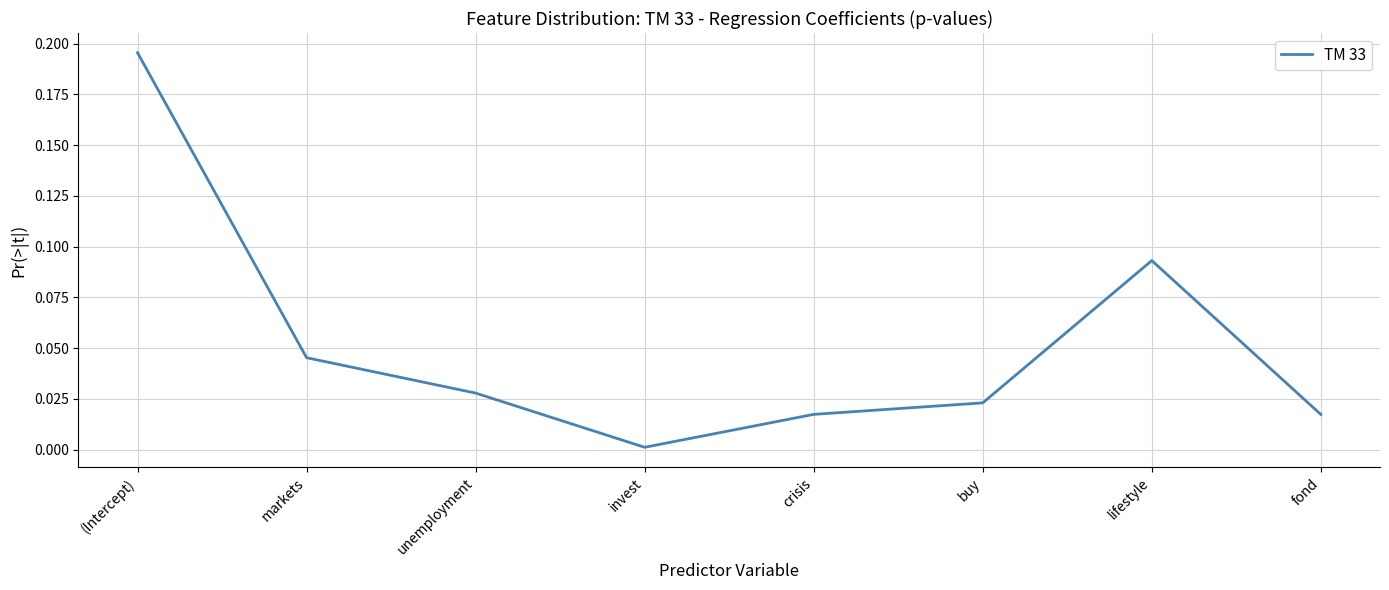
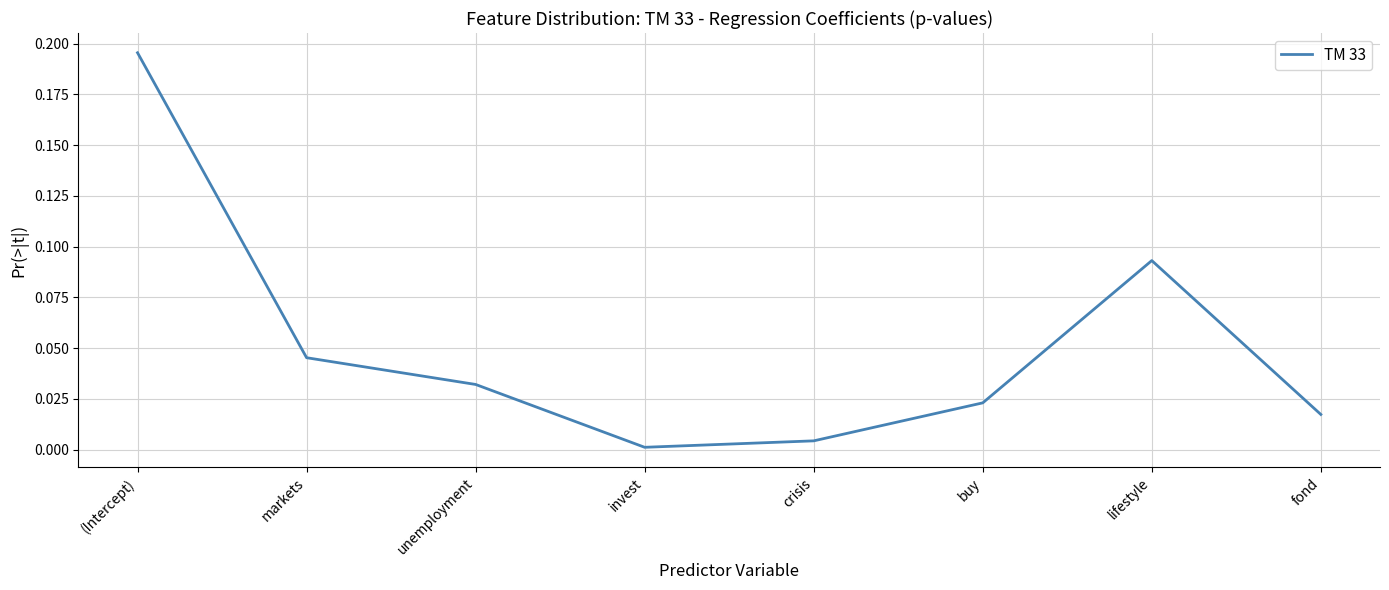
  {
    "(Intercept)": 0.196,
    "markets": 0.045,
-   "unemployment": 0.028,
+   "unemployment": 0.032,
    "invest": 0.001,
-   "crisis": 0.017,
+   "crisis": 0.004,
    "buy": 0.023,
    "lifestyle": 0.093,
    "fond": 0.017
  }
